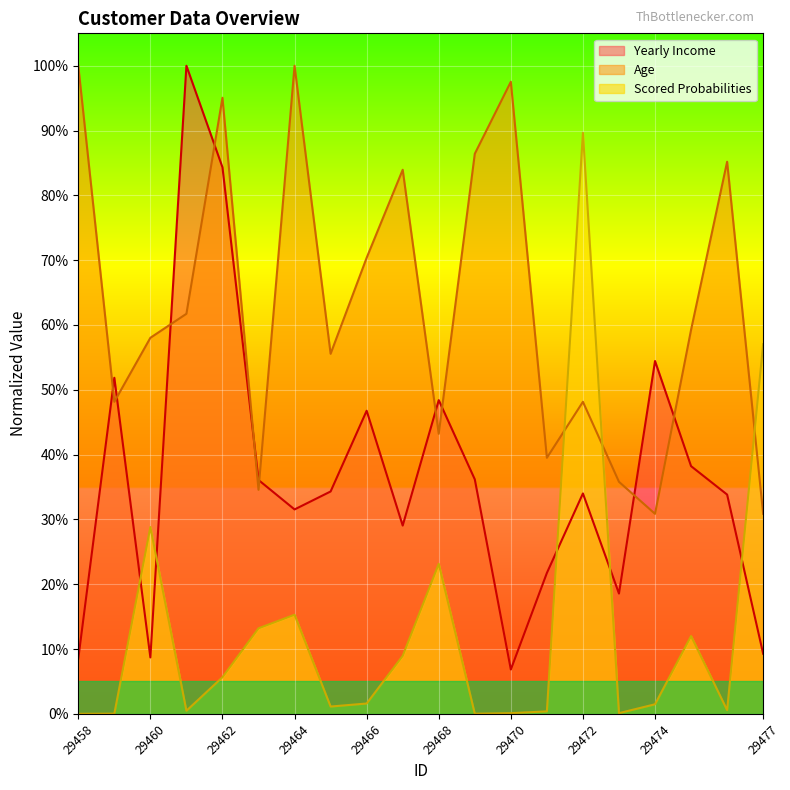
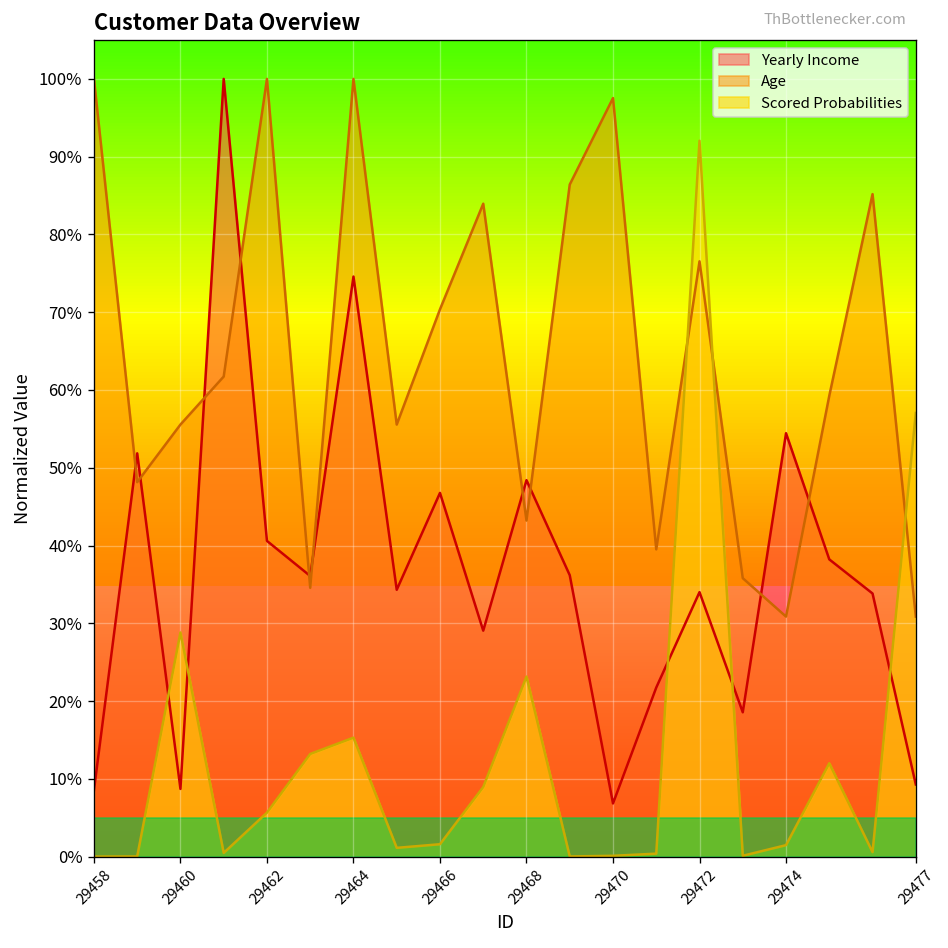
  {
    "Yearly Income": {
      "29458": "9%",
      "29460": "9%",
-     "29462": "84%",
-     "29464": "32%",
+     "29462": "41%",
+     "29464": "75%",
      "29466": "47%",
      "29468": "48%",
      "29470": "7%",
      "29472": "34%",
      "29474": "54%",
      "29477": "9%"
    },
    "Age": {
      "29458": "100%",
-     "29460": "58%",
-     "29462": "95%",
+     "29460": "56%",
+     "29462": "100%",
      "29464": "100%",
      "29466": "70%",
      "29468": "43%",
      "29470": "98%",
-     "29472": "48%",
+     "29472": "77%",
      "29474": "31%",
      "29477": "31%"
    },
    "Scored Probabilities": {
      "29460": "29%",
      "29462": "6%",
      "29464": "15%",
      "29468": "23%",
-     "29472": "90%",
+     "29472": "92%",
      "29477": "57%"
    }
  }
